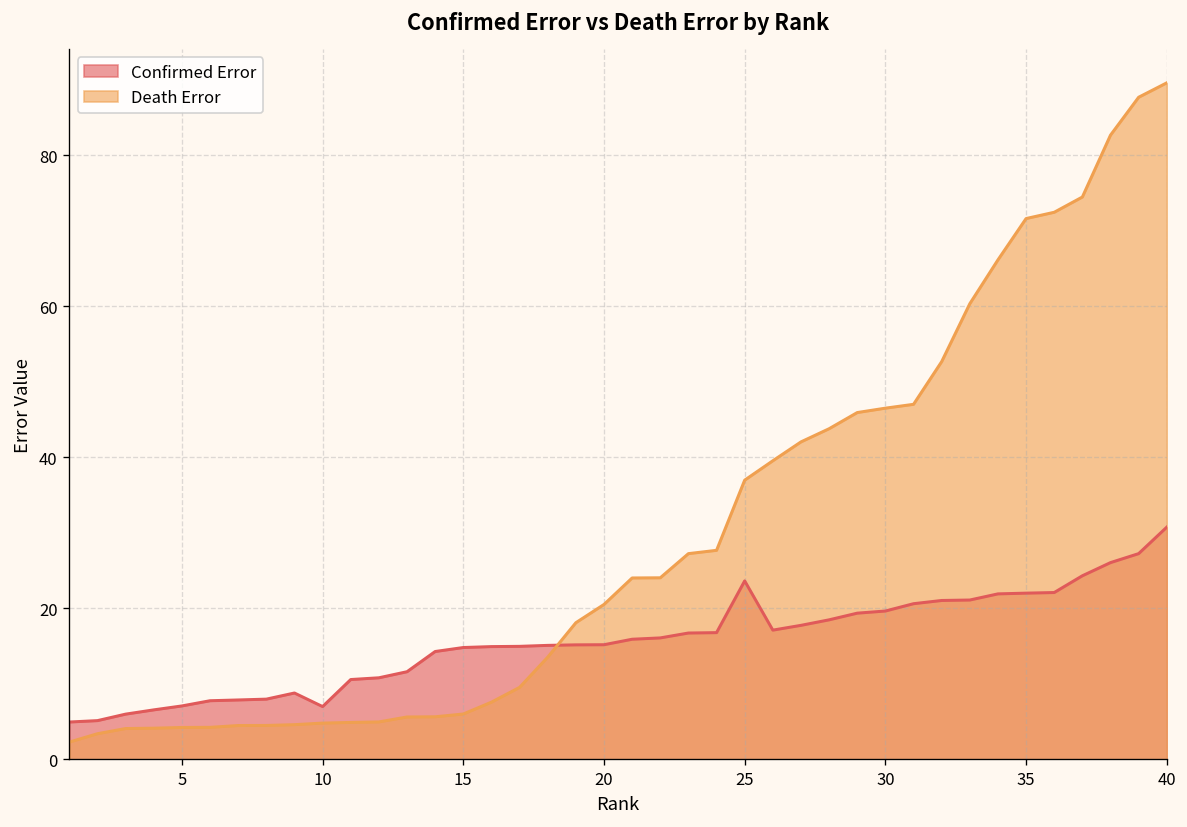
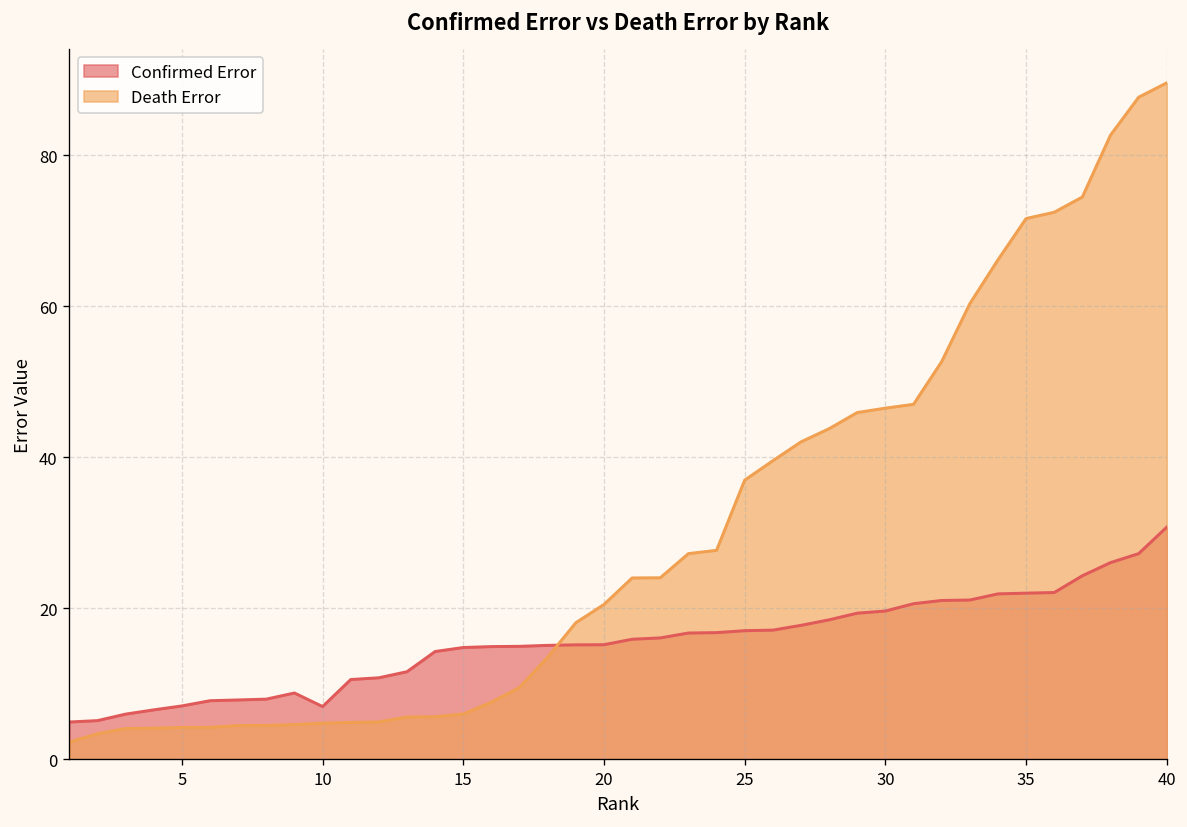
  {
    "Confirmed Error": {
      "5": 7,
      "10": 7,
      "15": 15,
      "20": 15,
-     "25": 24,
+     "25": 17,
      "30": 20,
      "35": 22,
      "40": 31
    },
    "Death Error": {
      "5": 4,
      "10": 5,
      "15": 6,
      "20": 21,
      "25": 37,
      "30": 47,
      "35": 72,
      "40": 90
    }
  }
